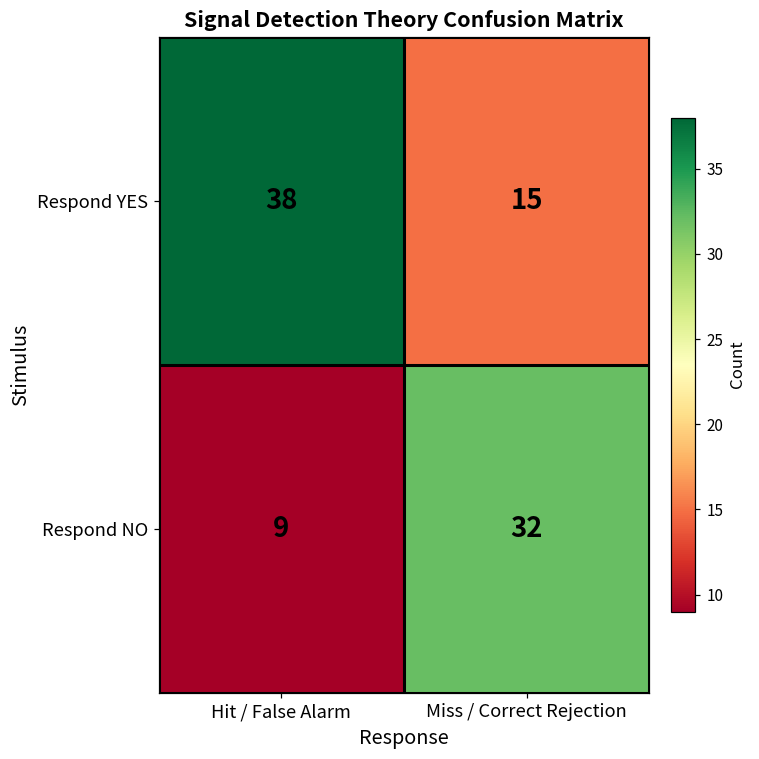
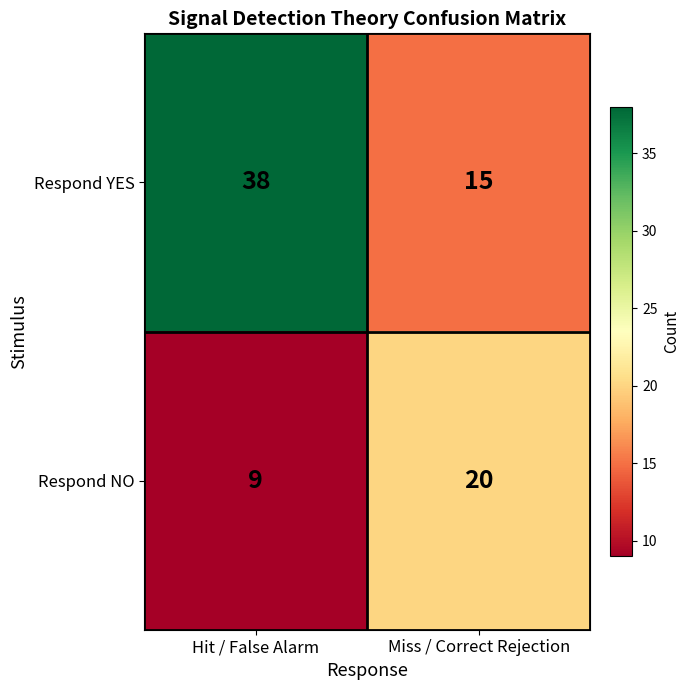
  {
    "Respond YES": {
      "Hit / False Alarm": 38,
      "Miss / Correct Rejection": 15
    },
    "Respond NO": {
      "Hit / False Alarm": 9,
-     "Miss / Correct Rejection": 32
+     "Miss / Correct Rejection": 20
    }
  }
